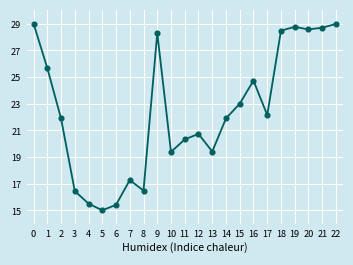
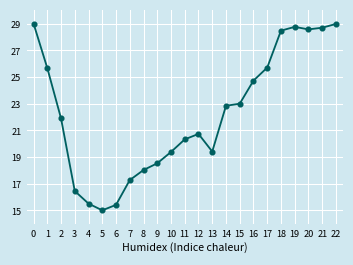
  {
    "0": 29.0,
    "1": 25.7,
    "2": 21.9,
    "3": 16.4,
    "4": 15.5,
    "5": 15.0,
    "6": 15.4,
    "7": 17.3,
-   "8": 16.5,
-   "9": 28.3,
+   "8": 18.0,
+   "9": 18.5,
    "10": 19.4,
    "11": 20.3,
    "12": 20.7,
    "13": 19.4,
-   "14": 21.9,
+   "14": 22.8,
    "15": 23.0,
    "16": 24.7,
-   "17": 22.1,
+   "17": 25.7,
    "18": 28.5,
    "19": 28.7,
    "20": 28.6,
    "21": 28.7,
    "22": 29.0
  }
